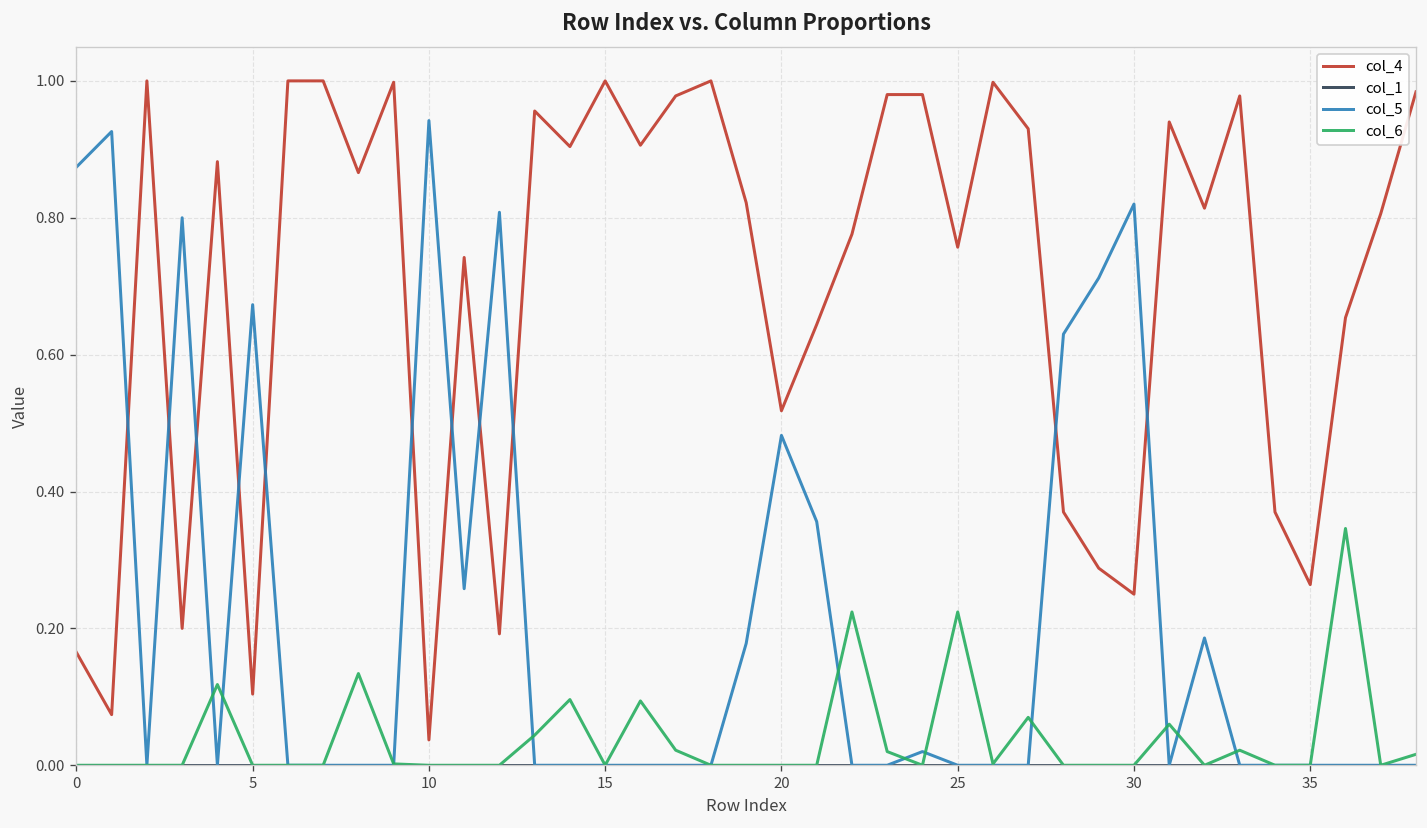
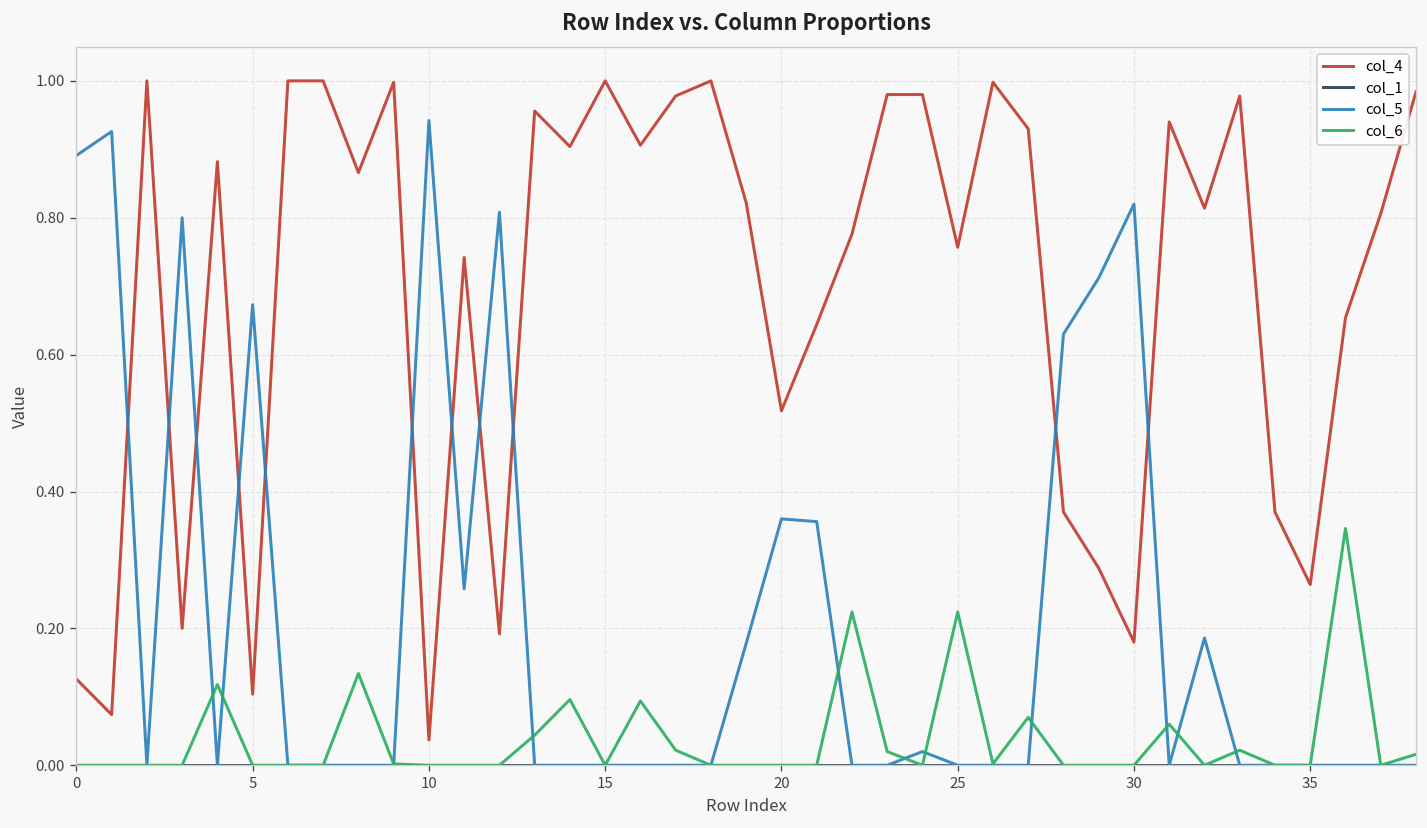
  {
    "col_4": {
-     "0": 0.17,
+     "0": 0.13,
      "5": 0.10,
      "10": 0.04,
      "15": 1.00,
      "20": 0.52,
      "25": 0.76,
-     "30": 0.25,
+     "30": 0.18,
      "35": 0.26
    },
    "col_5": {
-     "0": 0.87,
+     "0": 0.89,
      "5": 0.67,
      "10": 0.94,
-     "20": 0.48,
+     "20": 0.36,
      "30": 0.82
    },
    "col_6": {
      "25": 0.22
    }
  }
